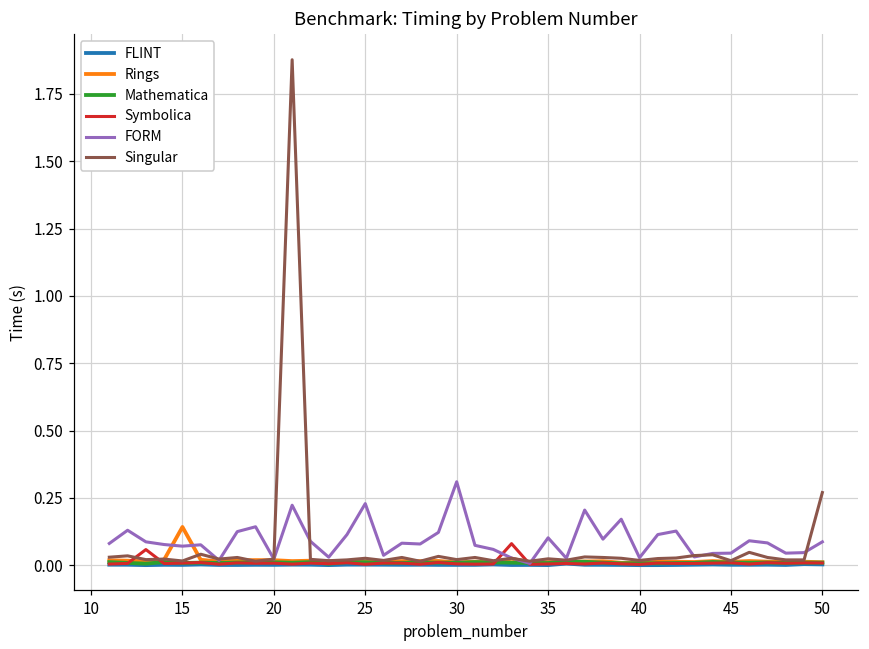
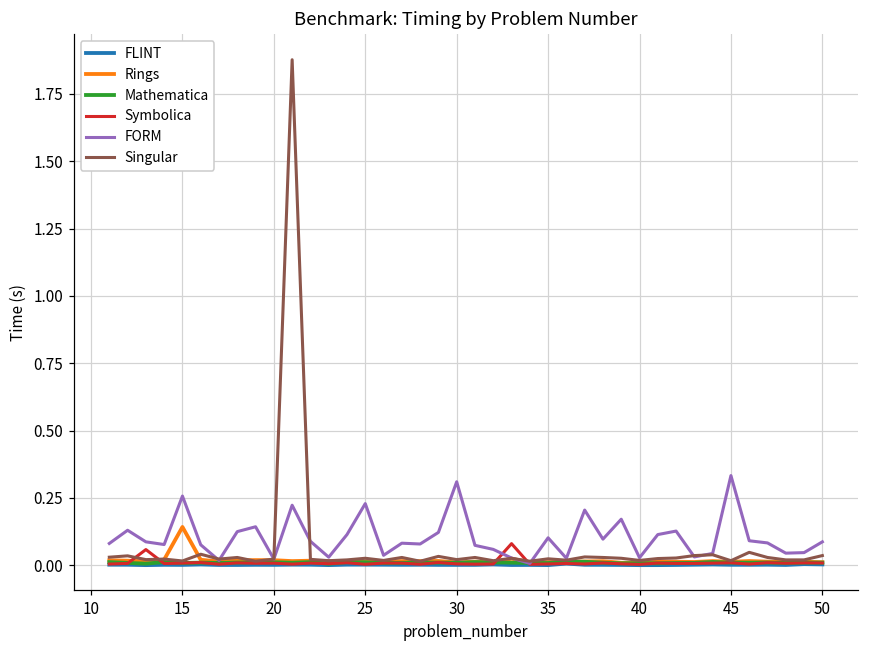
  {
    "Rings": {
      "15": 0.14
    },
    "FORM": {
-     "15": 0.07,
+     "15": 0.26,
      "25": 0.23,
      "30": 0.31,
      "35": 0.10,
-     "45": 0.05,
+     "45": 0.33,
      "50": 0.09
    },
    "Singular": {
      "25": 0.03,
      "30": 0.02,
      "35": 0.02,
-     "50": 0.27
+     "50": 0.04
    }
  }
